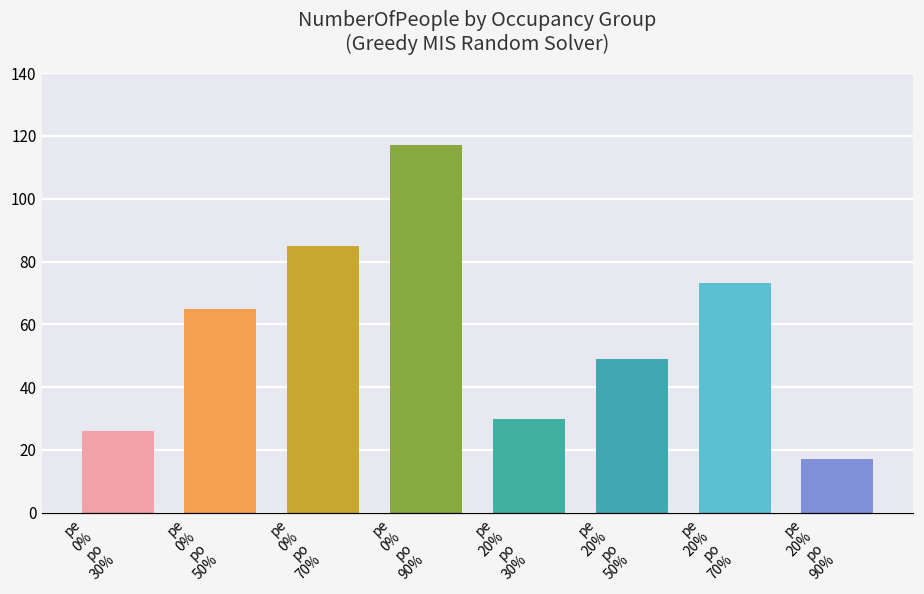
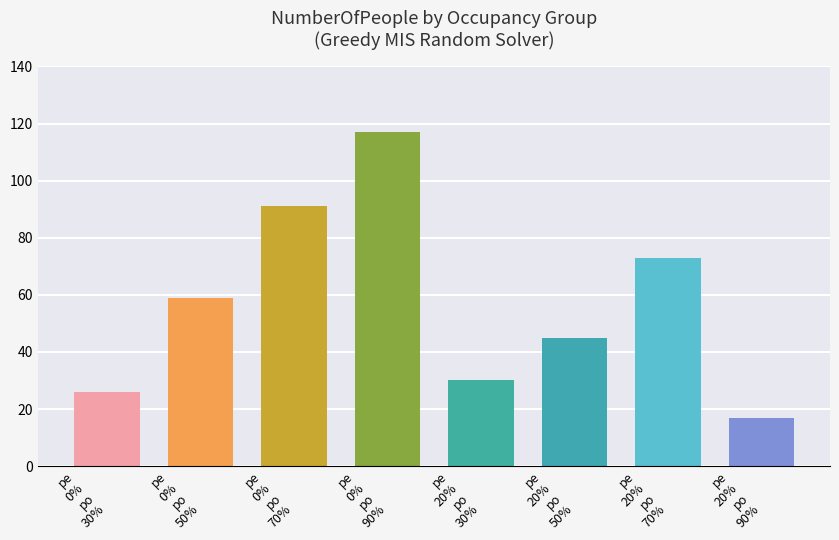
  {
    "pe 0% po 30%": 26,
-   "pe 0% po 50%": 65,
-   "pe 0% po 70%": 85,
+   "pe 0% po 50%": 59,
+   "pe 0% po 70%": 91,
    "pe 0% po 90%": 117,
    "pe 20% po 30%": 30,
-   "pe 20% po 50%": 49,
+   "pe 20% po 50%": 45,
    "pe 20% po 70%": 73,
    "pe 20% po 90%": 17
  }
